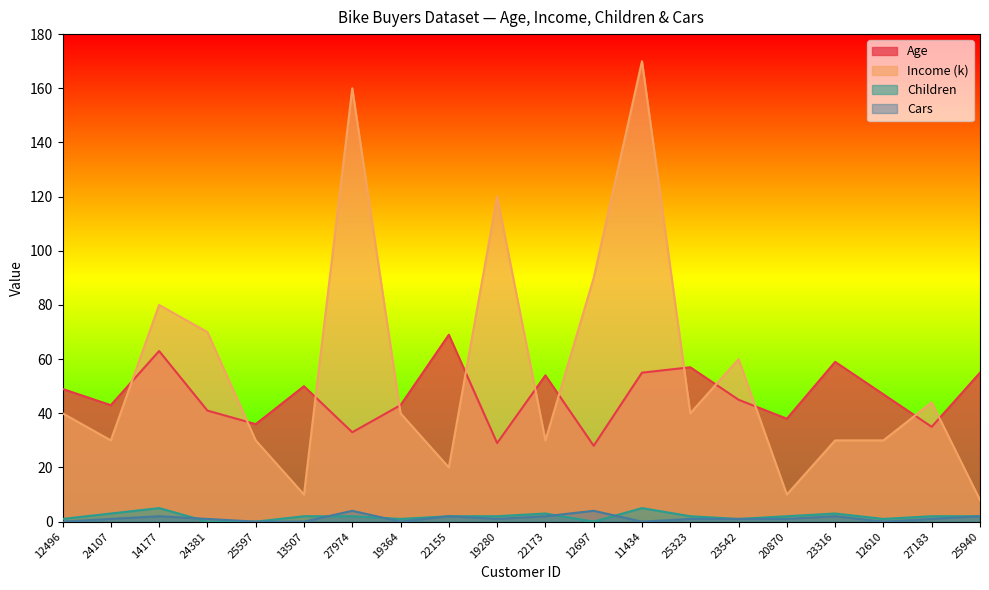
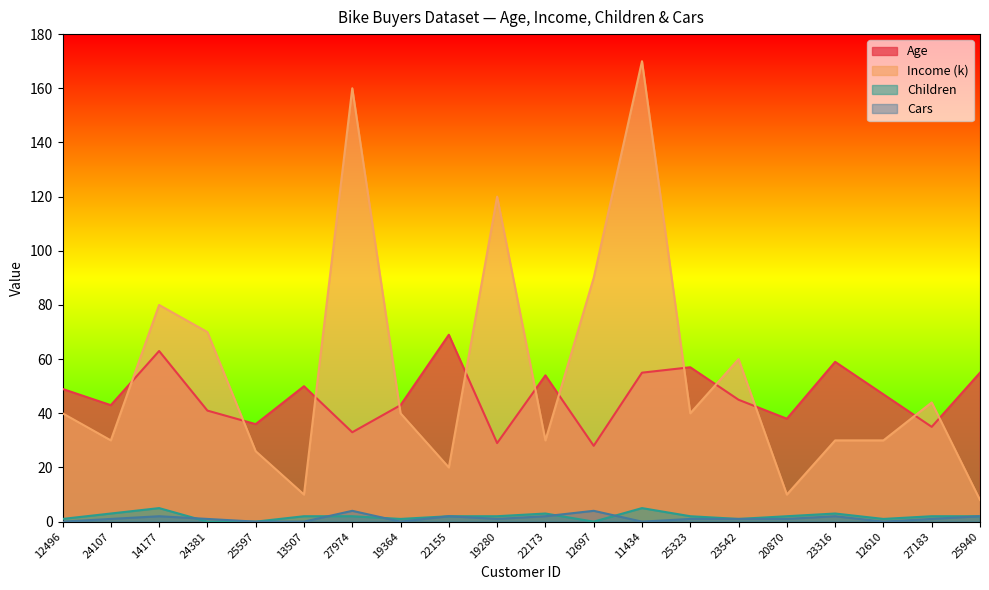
  {
    "Age": {
      "12496": 49,
      "24107": 43,
      "14177": 63,
      "24381": 41,
      "25597": 36,
      "13507": 50,
      "27974": 33,
      "19364": 43,
      "22155": 69,
      "19280": 29,
      "22173": 54,
      "12697": 28,
      "11434": 55,
      "25323": 57,
      "23542": 45,
      "20870": 38,
      "23316": 59,
      "12610": 47,
      "27183": 35,
      "25940": 55
    },
    "Income (k)": {
      "12496": 40,
      "24107": 30,
      "14177": 80,
      "24381": 70,
-     "25597": 30,
+     "25597": 26,
      "13507": 10,
      "27974": 160,
      "19364": 40,
      "22155": 20,
      "19280": 120,
      "22173": 30,
      "12697": 90,
      "11434": 170,
      "25323": 40,
      "23542": 60,
      "20870": 10,
      "23316": 30,
      "12610": 30,
      "27183": 44,
      "25940": 8
    }
  }
